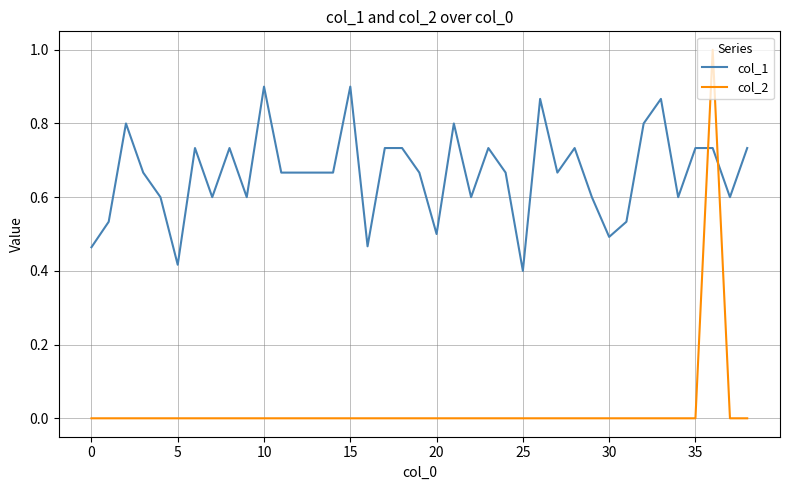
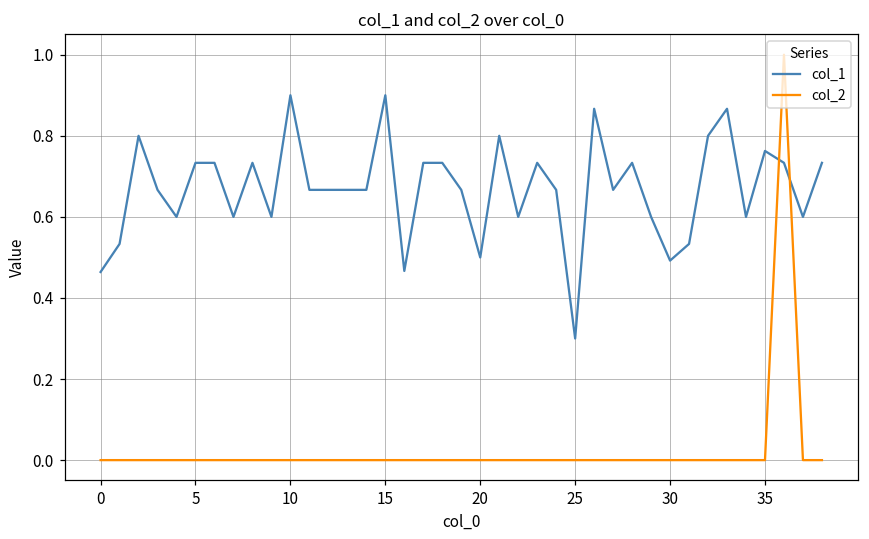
  {
    "col_1": {
      "0": 0.46,
-     "5": 0.42,
+     "5": 0.73,
      "10": 0.90,
      "15": 0.90,
      "20": 0.50,
-     "25": 0.4,
+     "25": 0.3,
      "30": 0.49,
-     "35": 0.73
+     "35": 0.76
    },
    "col_2": {
      "0": 0.00,
      "5": 0.00,
      "10": 0.00,
      "15": 0.00,
      "20": 0.00,
      "25": 0.00,
      "30": 0.00,
      "35": 0.00
    }
  }
